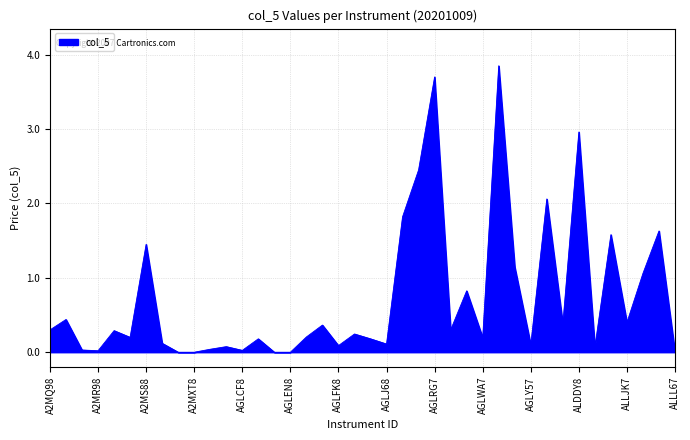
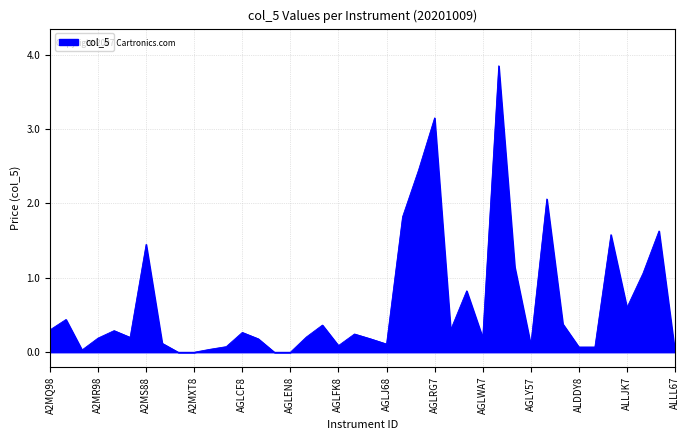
  {
    "A2MQ98": 0.3,
-   "A2MR98": 0.0,
+   "A2MR98": 0.2,
    "A2MS88": 1.5,
    "A2MXT8": 0.0,
-   "AGLCF8": 0.0,
+   "AGLCF8": 0.3,
    "AGLEN8": 0.0,
    "AGLFK8": 0.1,
    "AGLJ68": 0.1,
-   "AGLRG7": 3.7,
+   "AGLRG7": 3.2,
    "AGLWA7": 0.2,
    "AGLY57": 0.1,
-   "ALDDY8": 3.0,
-   "ALLJK7": 0.4,
+   "ALDDY8": 0.1,
+   "ALLJK7": 0.6,
    "ALLL67": 0.0
  }
